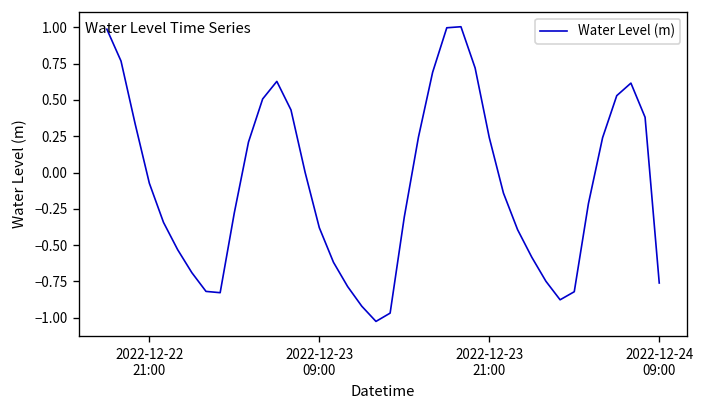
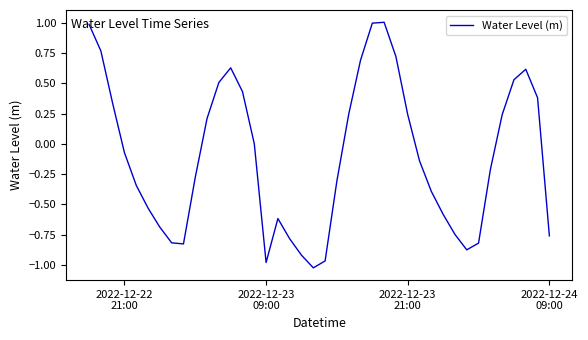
  {
    "2022-12-22 21:00": -0.07,
-   "2022-12-23 09:00": -0.38,
+   "2022-12-23 09:00": -0.98,
    "2022-12-23 21:00": 0.24,
    "2022-12-24 09:00": -0.76
  }
